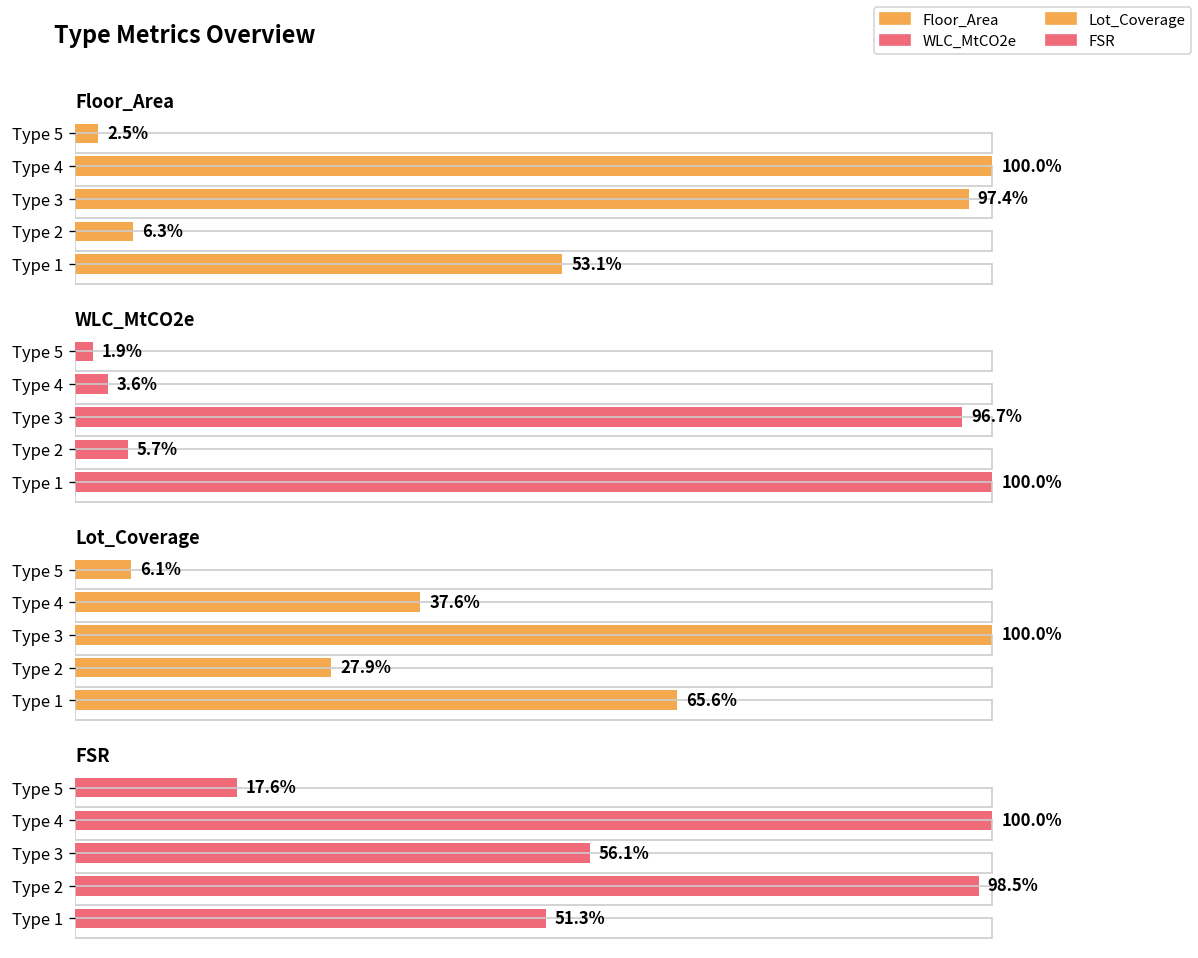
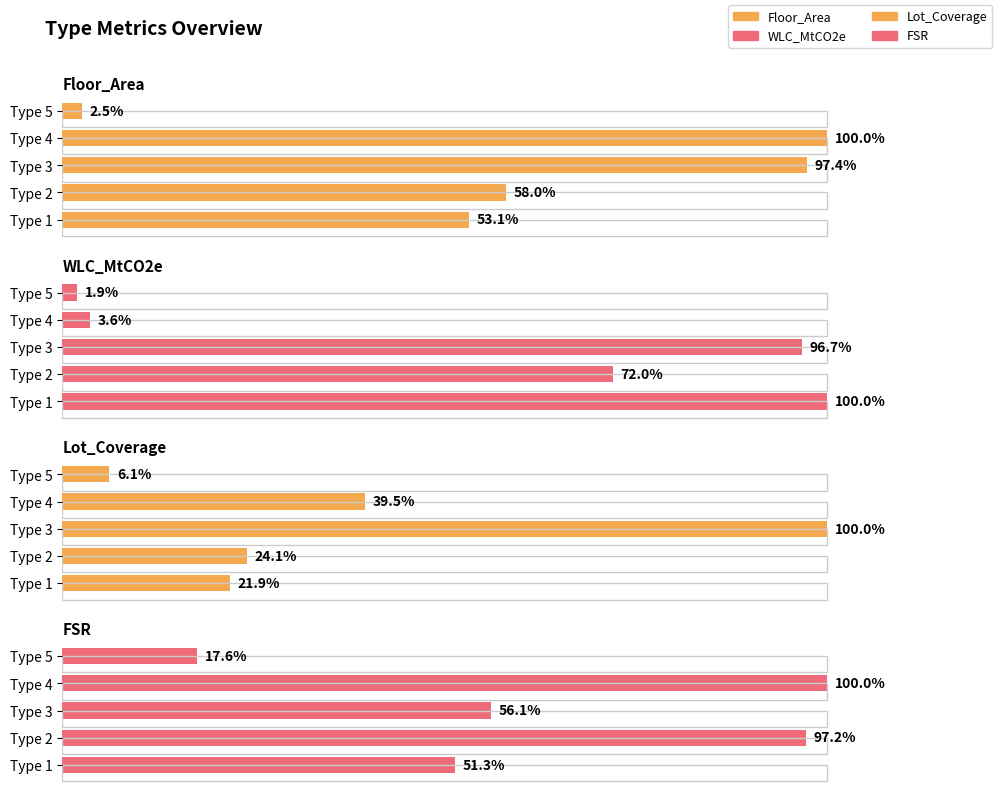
  {
    "Floor_Area": {
      "Floor_Area": {
        "Type 5": "2.5%",
        "Type 4": "100.0%",
        "Type 3": "97.4%",
-       "Type 2": "6.3%",
+       "Type 2": "58.0%",
        "Type 1": "53.1%"
      }
    },
    "WLC_MtCO2e": {
      "WLC_MtCO2e": {
        "Type 5": "1.9%",
        "Type 4": "3.6%",
        "Type 3": "96.7%",
-       "Type 2": "5.7%",
+       "Type 2": "72.0%",
        "Type 1": "100.0%"
      }
    },
    "Lot_Coverage": {
      "Lot_Coverage": {
        "Type 5": "6.1%",
-       "Type 4": "37.6%",
+       "Type 4": "39.5%",
        "Type 3": "100.0%",
-       "Type 2": "27.9%",
-       "Type 1": "65.6%"
+       "Type 2": "24.1%",
+       "Type 1": "21.9%"
      }
    },
    "FSR": {
      "FSR": {
        "Type 5": "17.6%",
        "Type 4": "100.0%",
        "Type 3": "56.1%",
-       "Type 2": "98.5%",
+       "Type 2": "97.2%",
        "Type 1": "51.3%"
      }
    }
  }
